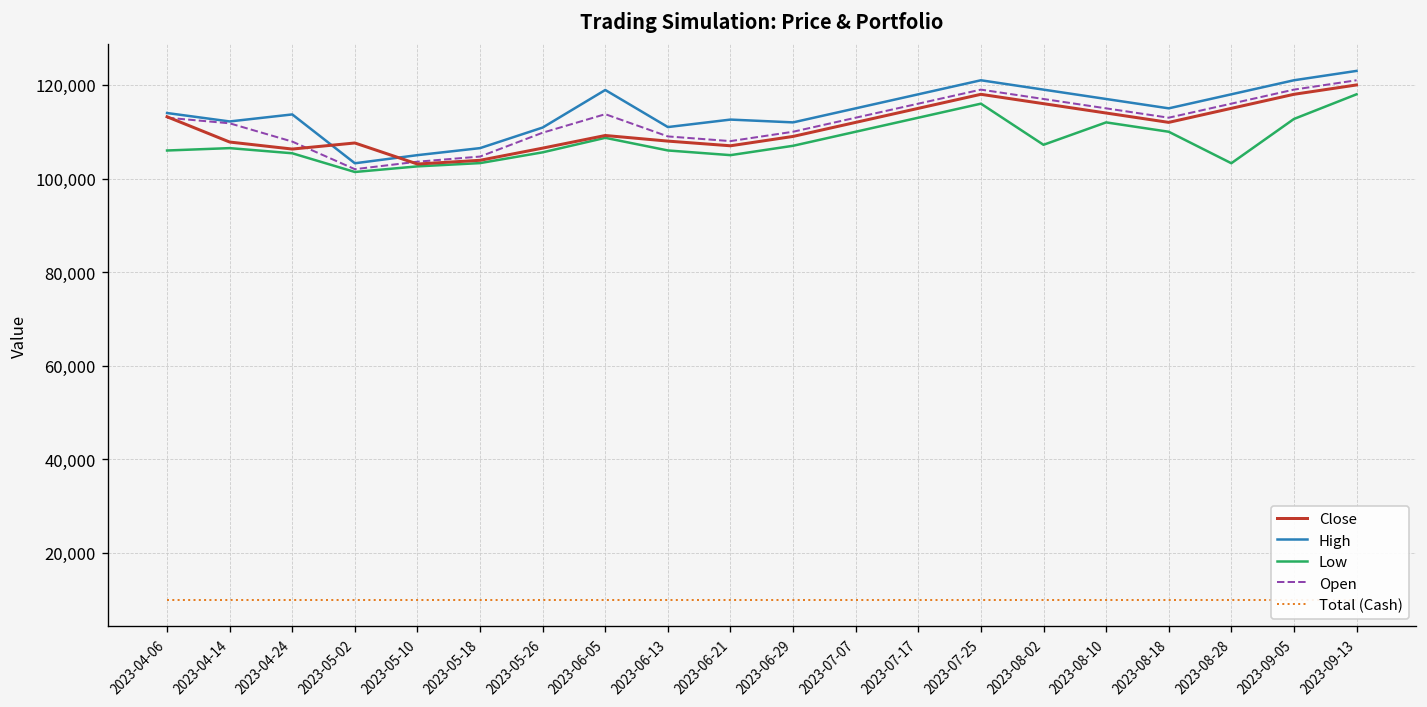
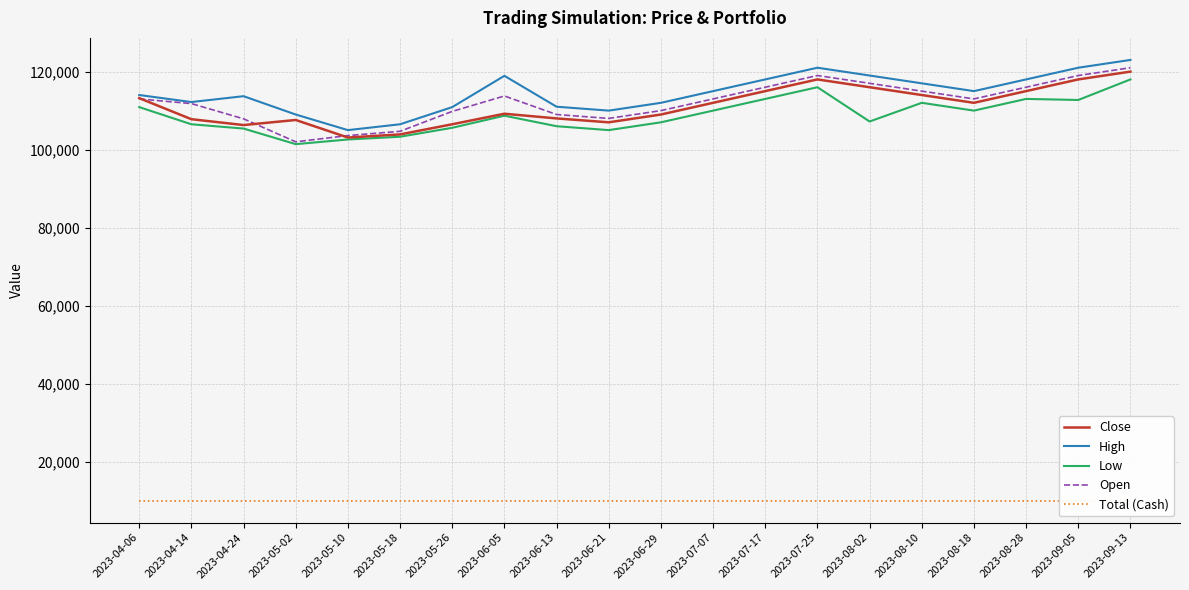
  {
    "Close": {
      "2023-04-14": "108,000",
      "2023-04-24": "106,000",
      "2023-05-02": "108,000",
      "2023-05-26": "107,000",
      "2023-06-13": "108,000",
      "2023-06-21": "107,000",
      "2023-06-29": "109,000",
      "2023-07-07": "112,000",
      "2023-07-17": "115,000",
      "2023-07-25": "118,000",
      "2023-08-02": "116,000",
      "2023-08-10": "114,000",
      "2023-08-18": "112,000",
      "2023-08-28": "115,000",
      "2023-09-05": "118,000",
      "2023-09-13": "120,000"
    },
    "High": {
      "2023-04-06": "114,000",
      "2023-04-24": "114,000",
-     "2023-05-02": "103,000",
+     "2023-05-02": "109,000",
      "2023-05-10": "105,000",
      "2023-05-18": "107,000",
      "2023-05-26": "111,000",
      "2023-06-05": "119,000",
      "2023-06-13": "111,000",
-     "2023-06-21": "113,000",
+     "2023-06-21": "110,000",
      "2023-06-29": "112,000",
      "2023-07-07": "115,000",
      "2023-07-17": "118,000",
      "2023-07-25": "121,000",
      "2023-08-02": "119,000",
      "2023-08-10": "117,000",
      "2023-08-18": "115,000",
      "2023-08-28": "118,000",
      "2023-09-05": "121,000",
      "2023-09-13": "123,000"
    },
    "Low": {
-     "2023-04-06": "106,000",
+     "2023-04-06": "111,000",
      "2023-04-14": "107,000",
      "2023-04-24": "105,000",
      "2023-05-26": "106,000",
      "2023-06-13": "106,000",
      "2023-06-21": "105,000",
      "2023-06-29": "107,000",
      "2023-07-07": "110,000",
      "2023-07-17": "113,000",
      "2023-07-25": "116,000",
      "2023-08-02": "107,000",
      "2023-08-10": "112,000",
      "2023-08-18": "110,000",
-     "2023-08-28": "103,000",
+     "2023-08-28": "113,000",
      "2023-09-05": "113,000",
      "2023-09-13": "118,000"
    },
    "Open": {
      "2023-04-24": "108,000",
      "2023-05-18": "105,000",
      "2023-05-26": "110,000",
      "2023-06-05": "114,000",
      "2023-06-13": "109,000",
      "2023-06-21": "108,000",
      "2023-06-29": "110,000",
      "2023-07-07": "113,000",
      "2023-07-17": "116,000",
      "2023-07-25": "119,000",
      "2023-08-02": "117,000",
      "2023-08-10": "115,000",
      "2023-08-18": "113,000",
      "2023-08-28": "116,000",
      "2023-09-05": "119,000",
      "2023-09-13": "121,000"
    },
    "Total (Cash)": {
      "2023-04-06": "10,000",
      "2023-04-14": "10,000",
      "2023-04-24": "10,000",
      "2023-05-02": "10,000",
      "2023-05-10": "10,000",
      "2023-05-18": "10,000",
      "2023-05-26": "10,000",
      "2023-06-05": "10,000",
      "2023-06-13": "10,000",
      "2023-06-21": "10,000",
      "2023-06-29": "10,000",
      "2023-07-07": "10,000",
      "2023-07-17": "10,000",
      "2023-07-25": "10,000",
      "2023-08-02": "10,000",
      "2023-08-10": "10,000",
      "2023-08-18": "10,000",
      "2023-08-28": "10,000"
    }
  }
